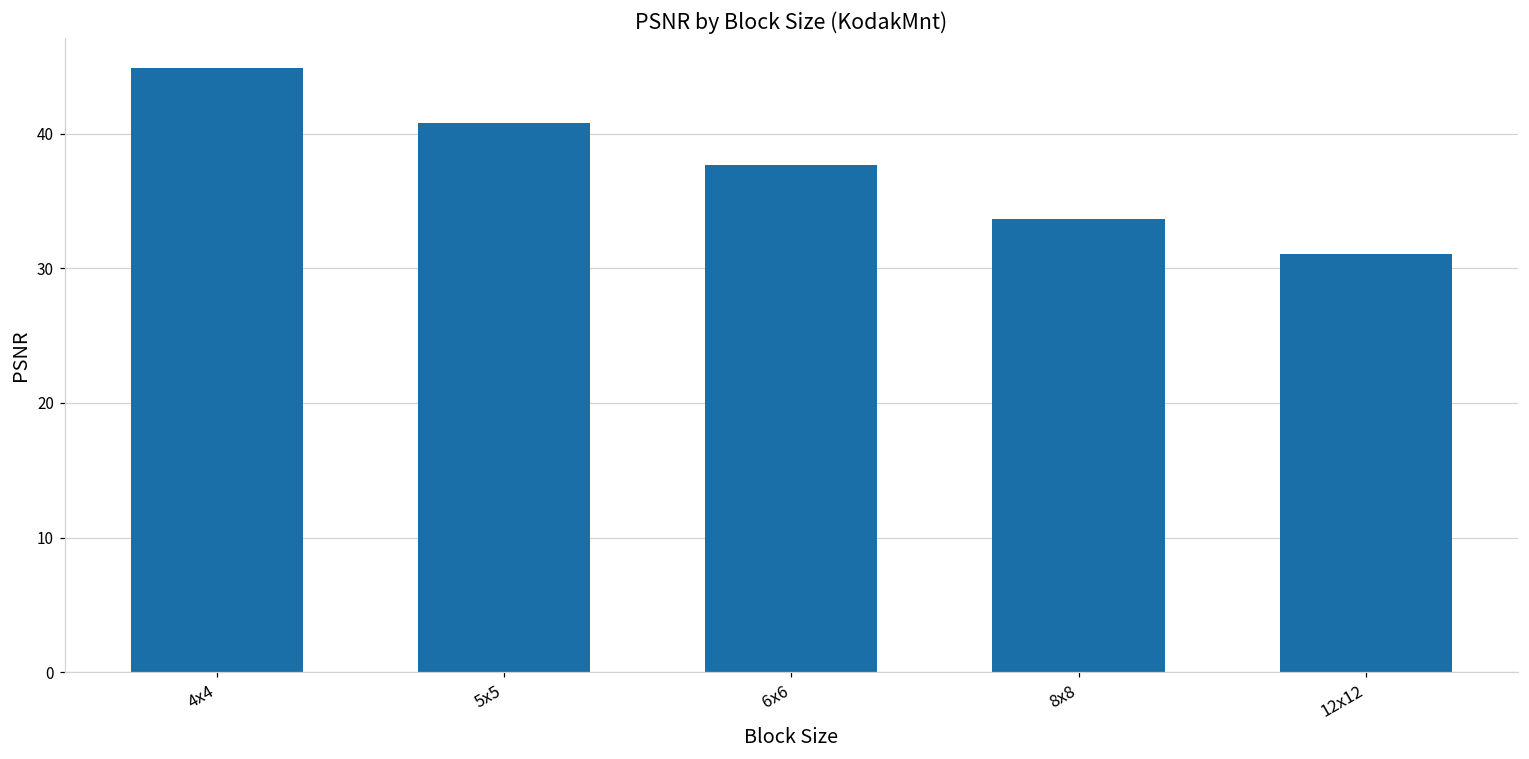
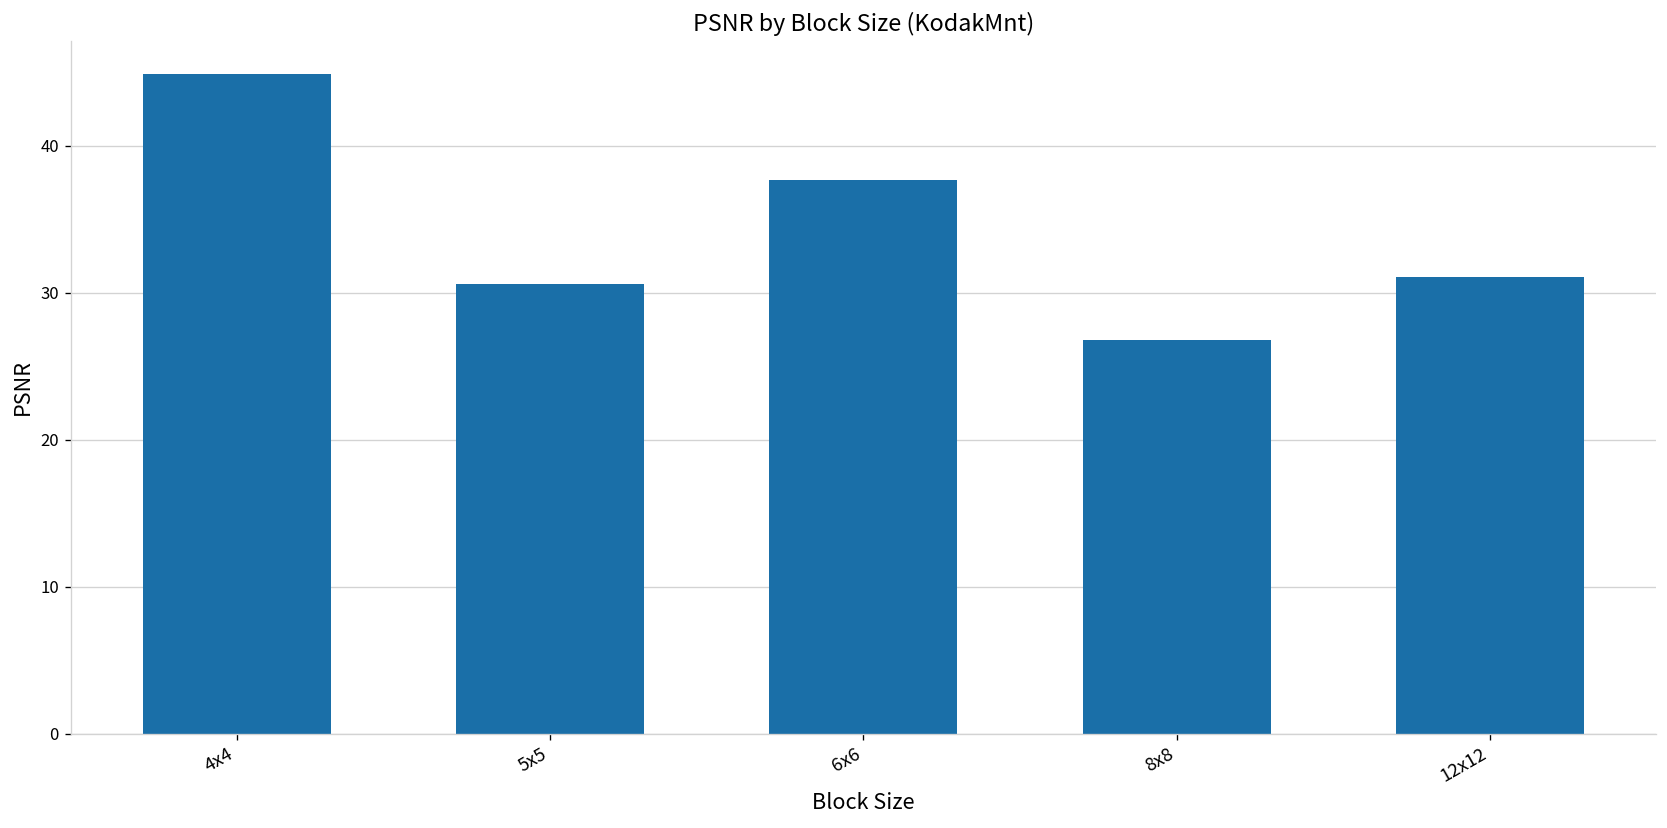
  {
    "4x4": 44.9,
-   "5x5": 40.8,
+   "5x5": 30.6,
    "6x6": 37.6,
-   "8x8": 33.7,
+   "8x8": 26.8,
    "12x12": 31.0
  }
